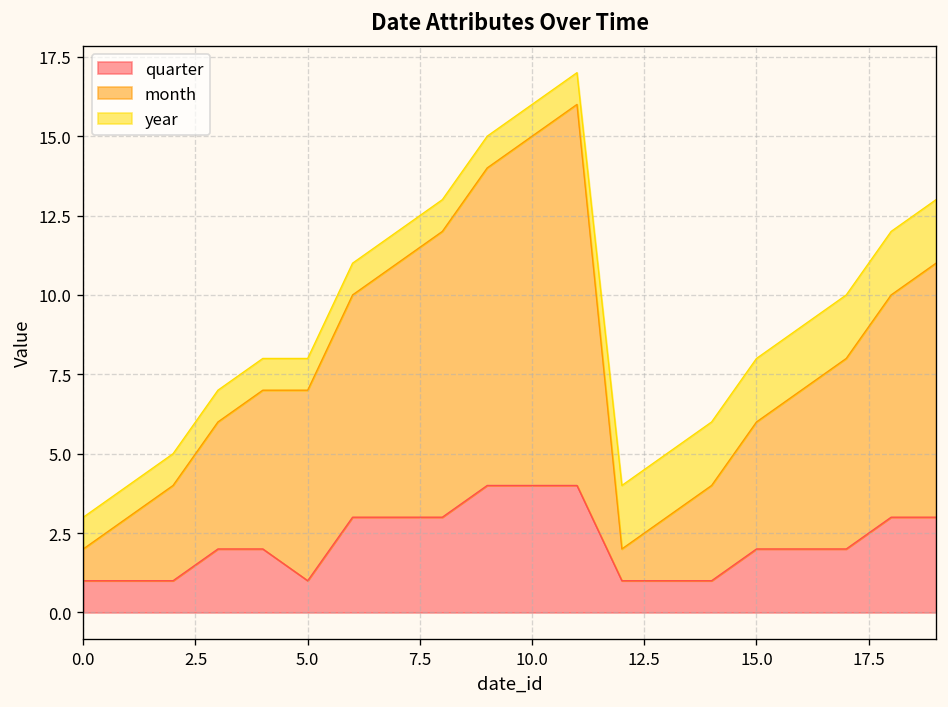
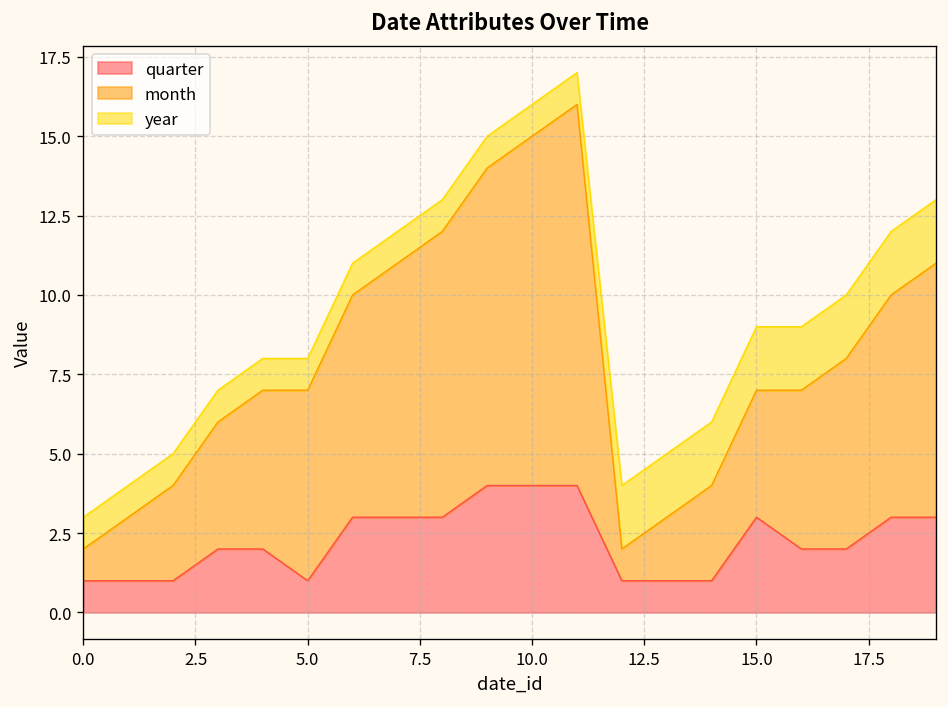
  {
    "quarter": {
      "0.0": 1,
      "5.0": 1,
      "10.0": 4,
-     "15.0": 2
+     "15.0": 3
    }
  }
